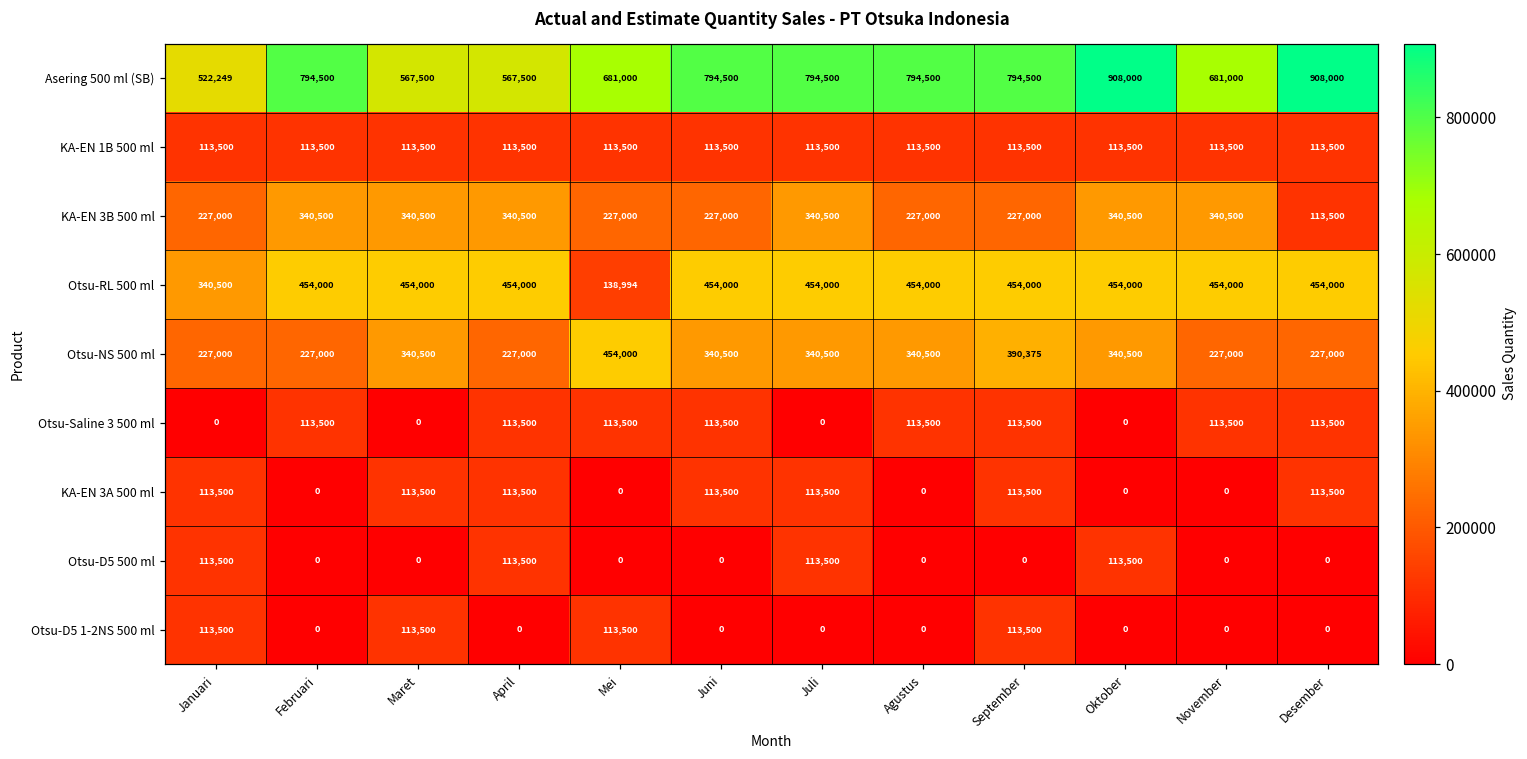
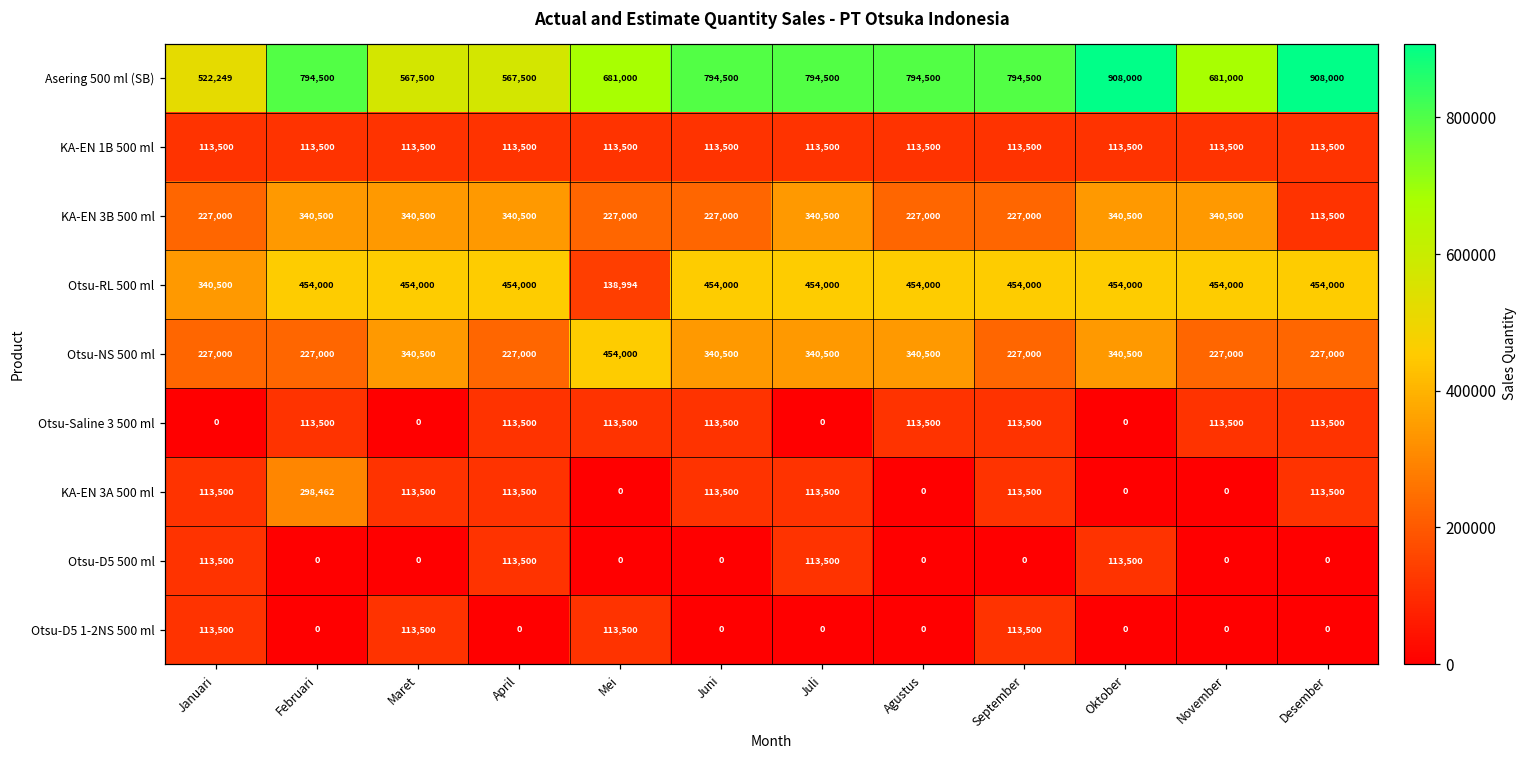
  {
    "Asering 500 ml (SB)": {
      "Januari": "522,249",
      "Februari": "794,500",
      "Maret": "567,500",
      "April": "567,500",
      "Mei": "681,000",
      "Juni": "794,500",
      "Juli": "794,500",
      "Agustus": "794,500",
      "September": "794,500",
      "Oktober": "908,000",
      "November": "681,000",
      "Desember": "908,000"
    },
    "KA-EN 1B 500 ml": {
      "Januari": "113,500",
      "Februari": "113,500",
      "Maret": "113,500",
      "April": "113,500",
      "Mei": "113,500",
      "Juni": "113,500",
      "Juli": "113,500",
      "Agustus": "113,500",
      "September": "113,500",
      "Oktober": "113,500",
      "November": "113,500",
      "Desember": "113,500"
    },
    "KA-EN 3B 500 ml": {
      "Januari": "227,000",
      "Februari": "340,500",
      "Maret": "340,500",
      "April": "340,500",
      "Mei": "227,000",
      "Juni": "227,000",
      "Juli": "340,500",
      "Agustus": "227,000",
      "September": "227,000",
      "Oktober": "340,500",
      "November": "340,500",
      "Desember": "113,500"
    },
    "Otsu-RL 500 ml": {
      "Januari": "340,500",
      "Februari": "454,000",
      "Maret": "454,000",
      "April": "454,000",
      "Mei": "138,994",
      "Juni": "454,000",
      "Juli": "454,000",
      "Agustus": "454,000",
      "September": "454,000",
      "Oktober": "454,000",
      "November": "454,000",
      "Desember": "454,000"
    },
    "Otsu-NS 500 ml": {
      "Januari": "227,000",
      "Februari": "227,000",
      "Maret": "340,500",
      "April": "227,000",
      "Mei": "454,000",
      "Juni": "340,500",
      "Juli": "340,500",
      "Agustus": "340,500",
-     "September": "390,375",
+     "September": "227,000",
      "Oktober": "340,500",
      "November": "227,000",
      "Desember": "227,000"
    },
    "Otsu-Saline 3 500 ml": {
      "Januari": "0",
      "Februari": "113,500",
      "Maret": "0",
      "April": "113,500",
      "Mei": "113,500",
      "Juni": "113,500",
      "Juli": "0",
      "Agustus": "113,500",
      "September": "113,500",
      "Oktober": "0",
      "November": "113,500",
      "Desember": "113,500"
    },
    "KA-EN 3A 500 ml": {
      "Januari": "113,500",
-     "Februari": "0",
+     "Februari": "298,462",
      "Maret": "113,500",
      "April": "113,500",
      "Mei": "0",
      "Juni": "113,500",
      "Juli": "113,500",
      "Agustus": "0",
      "September": "113,500",
      "Oktober": "0",
      "November": "0",
      "Desember": "113,500"
    },
    "Otsu-D5 500 ml": {
      "Januari": "113,500",
      "Februari": "0",
      "Maret": "0",
      "April": "113,500",
      "Mei": "0",
      "Juni": "0",
      "Juli": "113,500",
      "Agustus": "0",
      "September": "0",
      "Oktober": "113,500",
      "November": "0",
      "Desember": "0"
    },
    "Otsu-D5 1-2NS 500 ml": {
      "Januari": "113,500",
      "Februari": "0",
      "Maret": "113,500",
      "April": "0",
      "Mei": "113,500",
      "Juni": "0",
      "Juli": "0",
      "Agustus": "0",
      "September": "113,500",
      "Oktober": "0",
      "November": "0",
      "Desember": "0"
    }
  }
